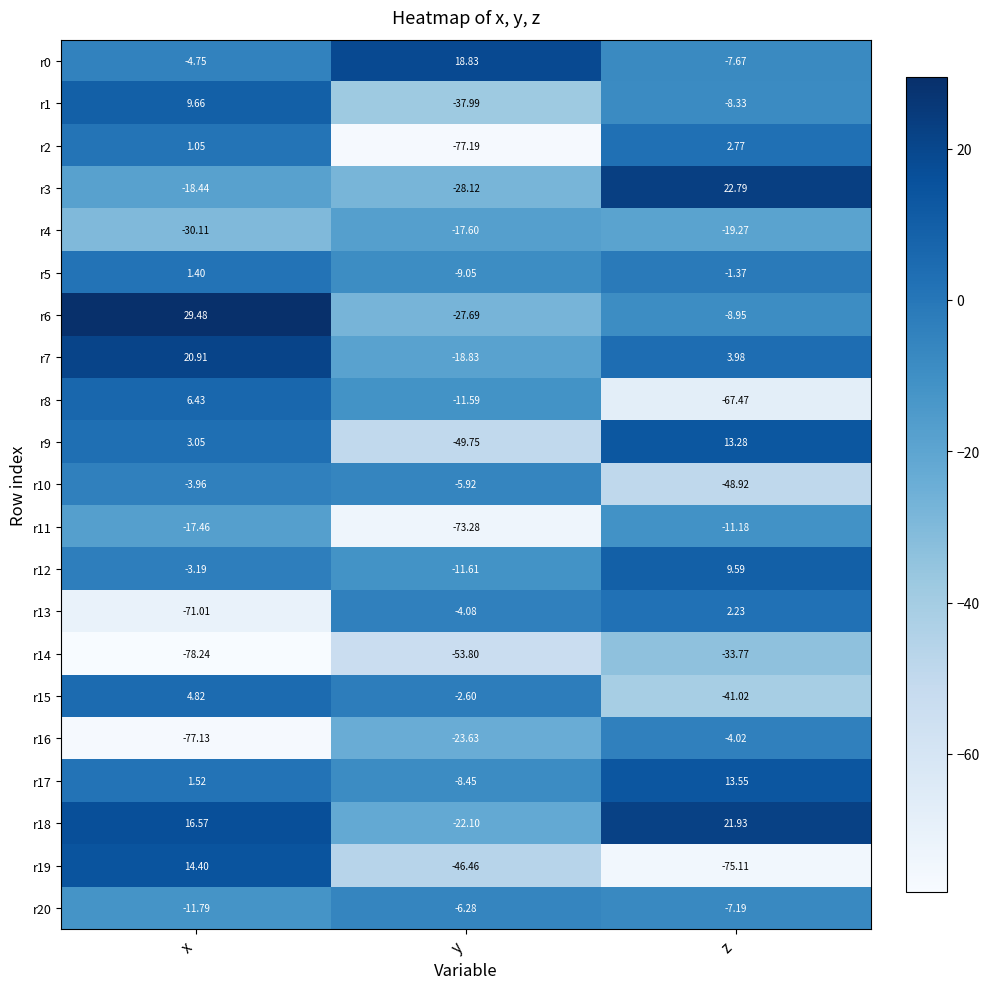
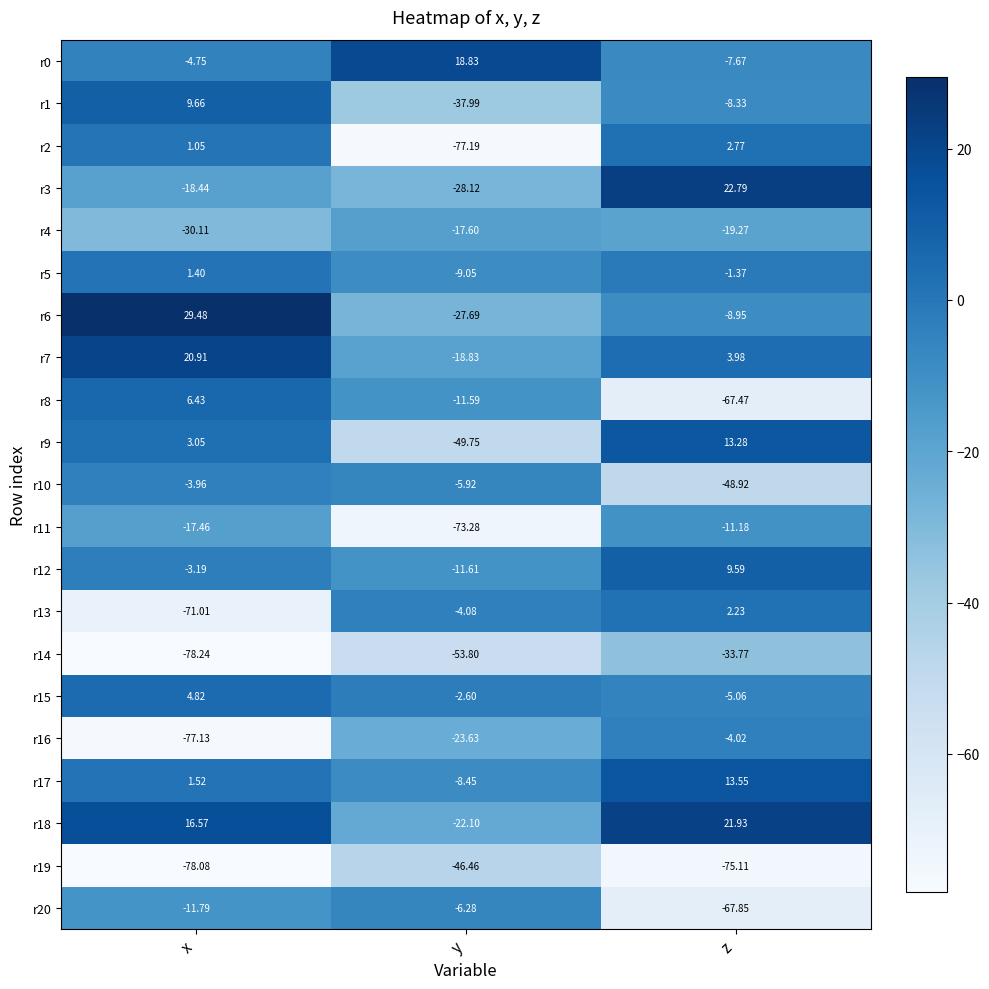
  {
    "r0": {
      "x": -4.75,
      "y": 18.83,
      "z": -7.67
    },
    "r1": {
      "x": 9.66,
      "y": -37.99,
      "z": -8.33
    },
    "r2": {
      "x": 1.05,
      "y": -77.19,
      "z": 2.77
    },
    "r3": {
      "x": -18.44,
      "y": -28.12,
      "z": 22.79
    },
    "r4": {
      "x": -30.11,
      "y": -17.60,
      "z": -19.27
    },
    "r5": {
      "x": 1.40,
      "y": -9.05,
      "z": -1.37
    },
    "r6": {
      "x": 29.48,
      "y": -27.69,
      "z": -8.95
    },
    "r7": {
      "x": 20.91,
      "y": -18.83,
      "z": 3.98
    },
    "r8": {
      "x": 6.43,
      "y": -11.59,
      "z": -67.47
    },
    "r9": {
      "x": 3.05,
      "y": -49.75,
      "z": 13.28
    },
    "r10": {
      "x": -3.96,
      "y": -5.92,
      "z": -48.92
    },
    "r11": {
      "x": -17.46,
      "y": -73.28,
      "z": -11.18
    },
    "r12": {
      "x": -3.19,
      "y": -11.61,
      "z": 9.59
    },
    "r13": {
      "x": -71.01,
      "y": -4.08,
      "z": 2.23
    },
    "r14": {
      "x": -78.24,
      "y": -53.80,
      "z": -33.77
    },
    "r15": {
      "x": 4.82,
      "y": -2.60,
-     "z": -41.02
+     "z": -5.06
    },
    "r16": {
      "x": -77.13,
      "y": -23.63,
      "z": -4.02
    },
    "r17": {
      "x": 1.52,
      "y": -8.45,
      "z": 13.55
    },
    "r18": {
      "x": 16.57,
      "y": -22.10,
      "z": 21.93
    },
    "r19": {
-     "x": 14.40,
+     "x": -78.08,
      "y": -46.46,
      "z": -75.11
    },
    "r20": {
      "x": -11.79,
      "y": -6.28,
-     "z": -7.19
+     "z": -67.85
    }
  }
